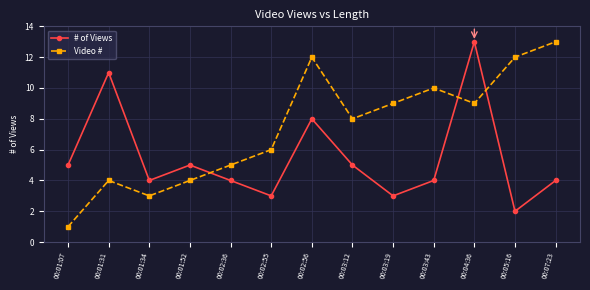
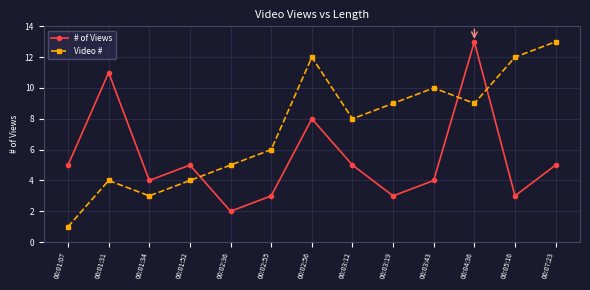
  {
    "# of Views": {
      "00:01:07": 5,
      "00:01:31": 11,
      "00:01:34": 4,
      "00:01:52": 5,
-     "00:02:36": 4,
+     "00:02:36": 2,
      "00:02:55": 3,
      "00:02:56": 8,
      "00:03:12": 5,
      "00:03:19": 3,
      "00:03:43": 4,
      "00:04:36": 13,
-     "00:05:16": 2,
-     "00:07:23": 4
+     "00:05:16": 3,
+     "00:07:23": 5
    },
    "Video #": {
      "00:01:07": 1,
      "00:01:31": 4,
      "00:01:34": 3,
      "00:01:52": 4,
      "00:02:36": 5,
      "00:02:55": 6,
      "00:02:56": 12,
      "00:03:12": 8,
      "00:03:19": 9,
      "00:03:43": 10,
      "00:04:36": 9,
      "00:05:16": 12,
      "00:07:23": 13
    }
  }
